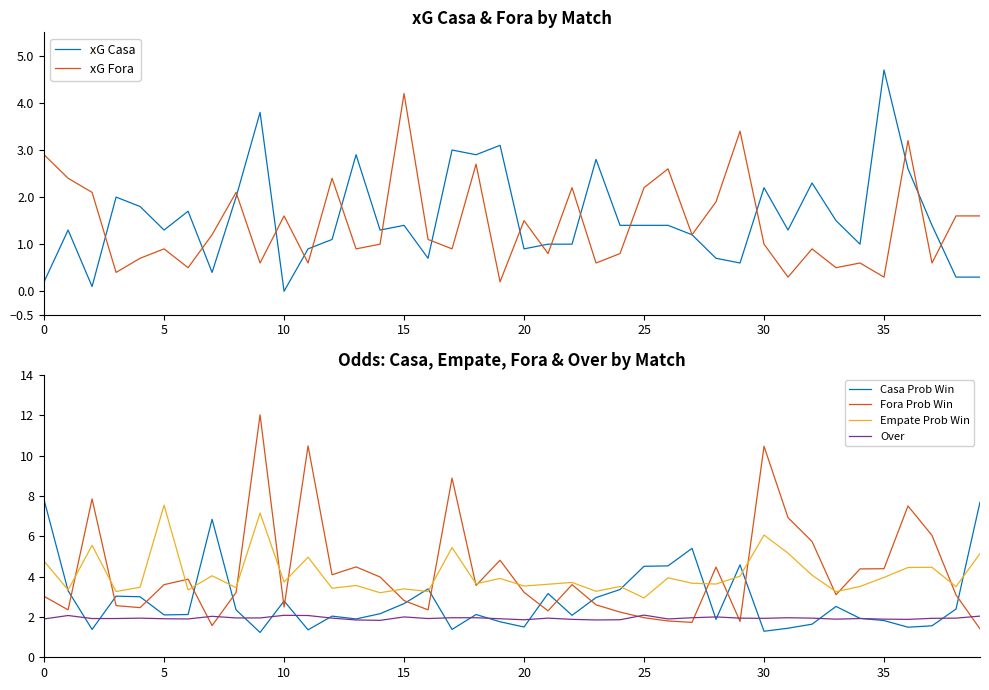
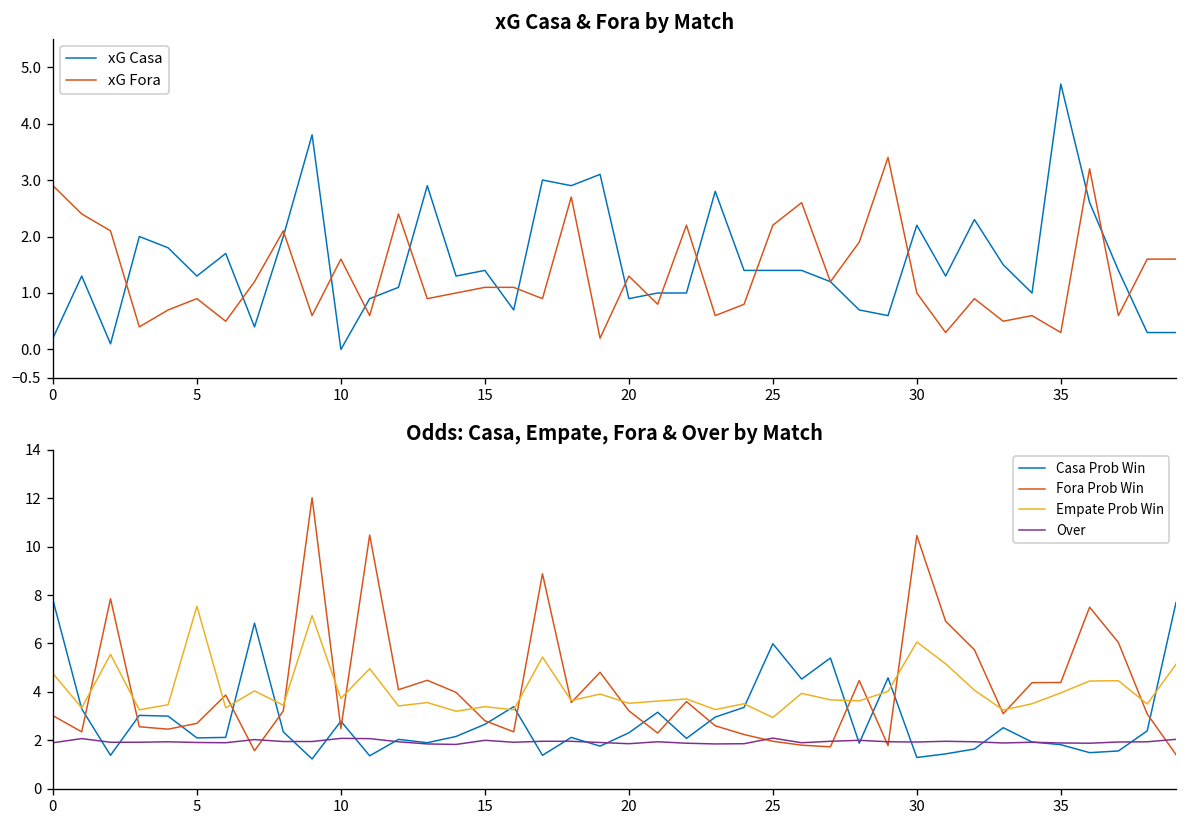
  {
    "xG Casa & Fora by Match": {
      "xG Casa": {
        "0": 0.2,
        "5": 1.3,
        "10": 0.0,
        "15": 1.4,
        "20": 0.9,
        "25": 1.4,
        "30": 2.2,
        "35": 4.7
      },
      "xG Fora": {
        "0": 2.9,
        "5": 0.9,
        "10": 1.6,
-       "15": 4.2,
-       "20": 1.5,
+       "15": 1.1,
+       "20": 1.3,
        "25": 2.2,
        "30": 1.0,
        "35": 0.3
      }
    },
    "Odds: Casa, Empate, Fora & Over by Match": {
      "Casa Prob Win": {
        "0": 7.8,
        "5": 2.1,
        "10": 2.8,
        "15": 2.7,
-       "20": 1.5,
-       "25": 4.5,
+       "20": 2.3,
+       "25": 6.0,
        "30": 1.3
      },
      "Fora Prob Win": {
        "0": 3.0,
-       "5": 3.6,
+       "5": 2.7,
        "10": 2.5,
        "15": 2.8,
        "20": 3.2,
        "25": 2.0,
        "30": 10.5,
        "35": 4.4
      },
      "Empate Prob Win": {
        "0": 4.8,
        "5": 7.5,
        "10": 3.7,
        "15": 3.4,
        "20": 3.5,
        "25": 2.9,
        "30": 6.1,
        "35": 4.0
      },
      "Over": {
        "0": 1.9,
        "5": 1.9,
        "10": 2.1,
        "15": 2.0,
        "20": 1.9,
        "25": 2.1,
        "30": 1.9
      }
    }
  }
